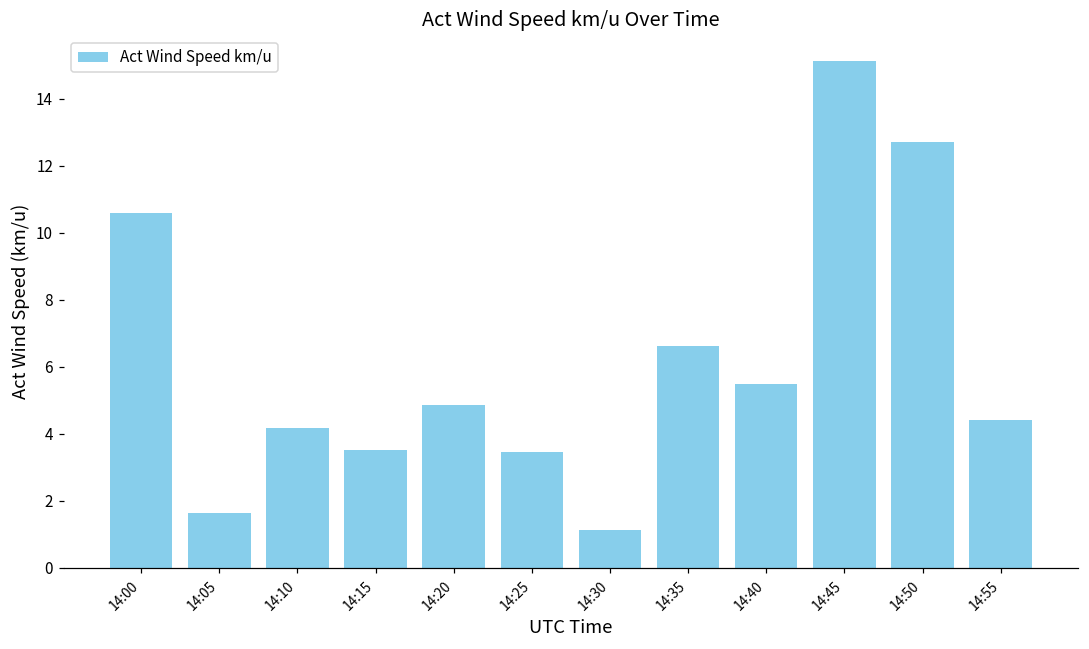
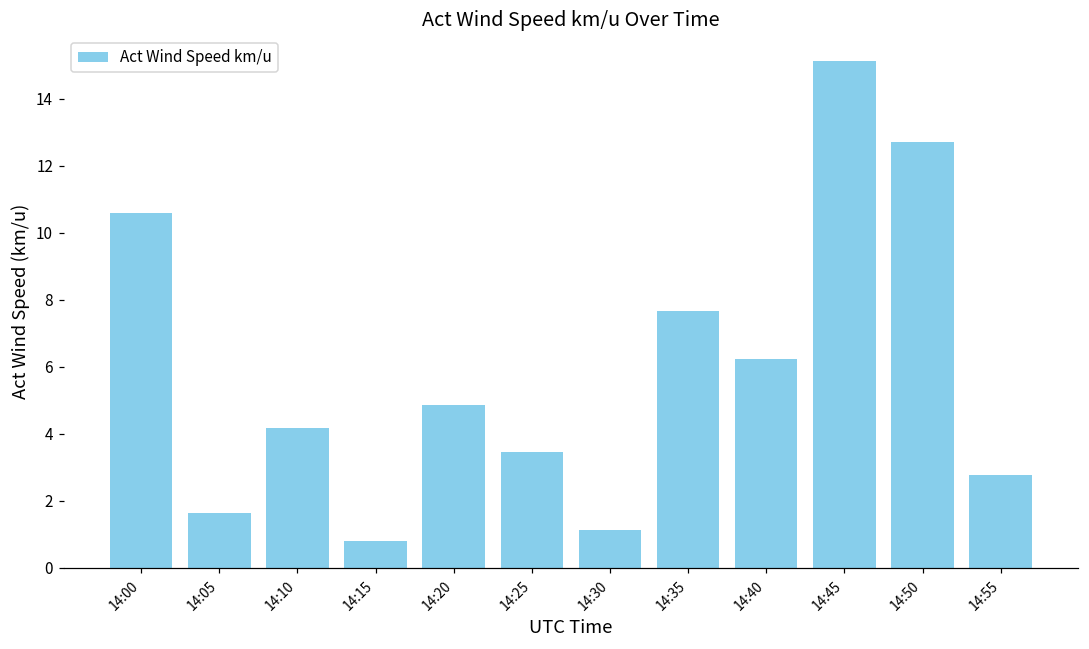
  {
    "14:00": 10.6,
    "14:05": 1.6,
    "14:10": 4.2,
-   "14:15": 3.5,
+   "14:15": 0.8,
    "14:20": 4.9,
    "14:25": 3.4,
    "14:30": 1.1,
-   "14:35": 6.6,
-   "14:40": 5.5,
+   "14:35": 7.7,
+   "14:40": 6.2,
    "14:45": 15.1,
    "14:50": 12.7,
-   "14:55": 4.4
+   "14:55": 2.8
  }
